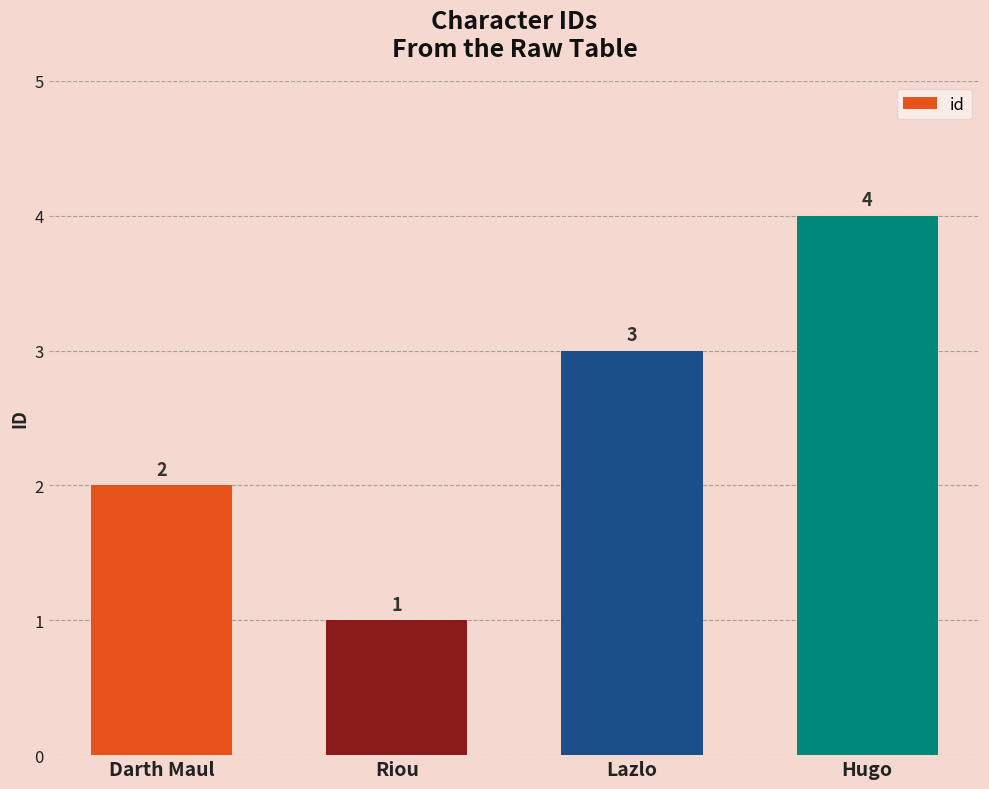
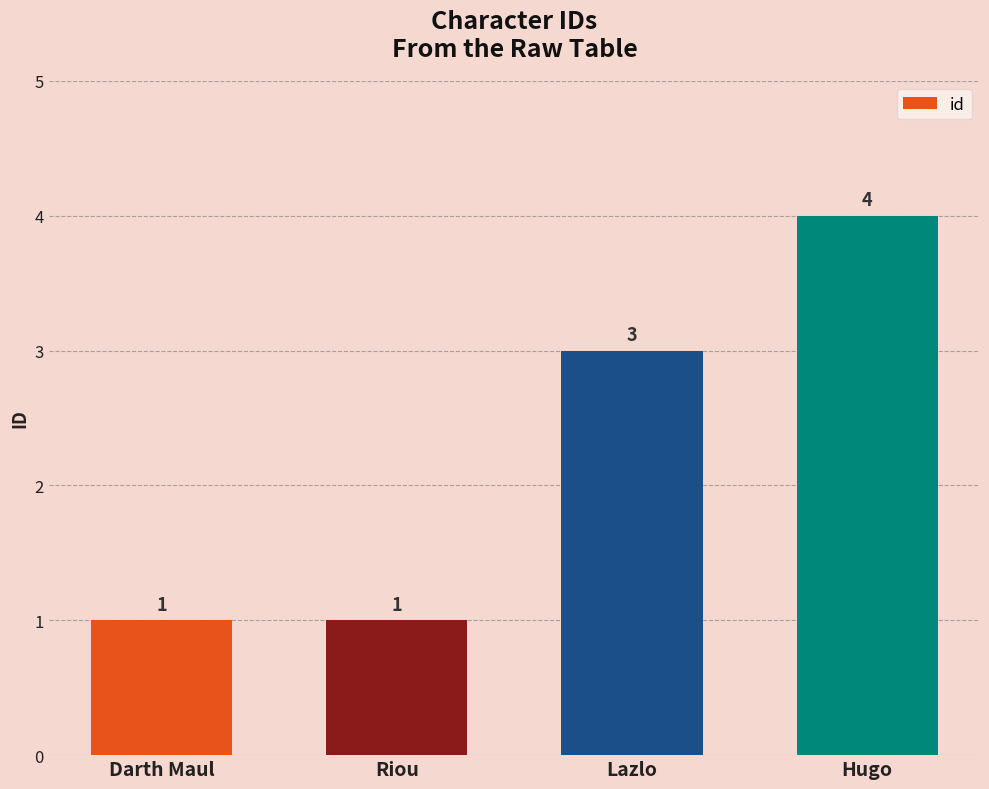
  {
-   "Darth Maul": 2,
+   "Darth Maul": 1,
    "Riou": 1,
    "Lazlo": 3,
    "Hugo": 4
  }
